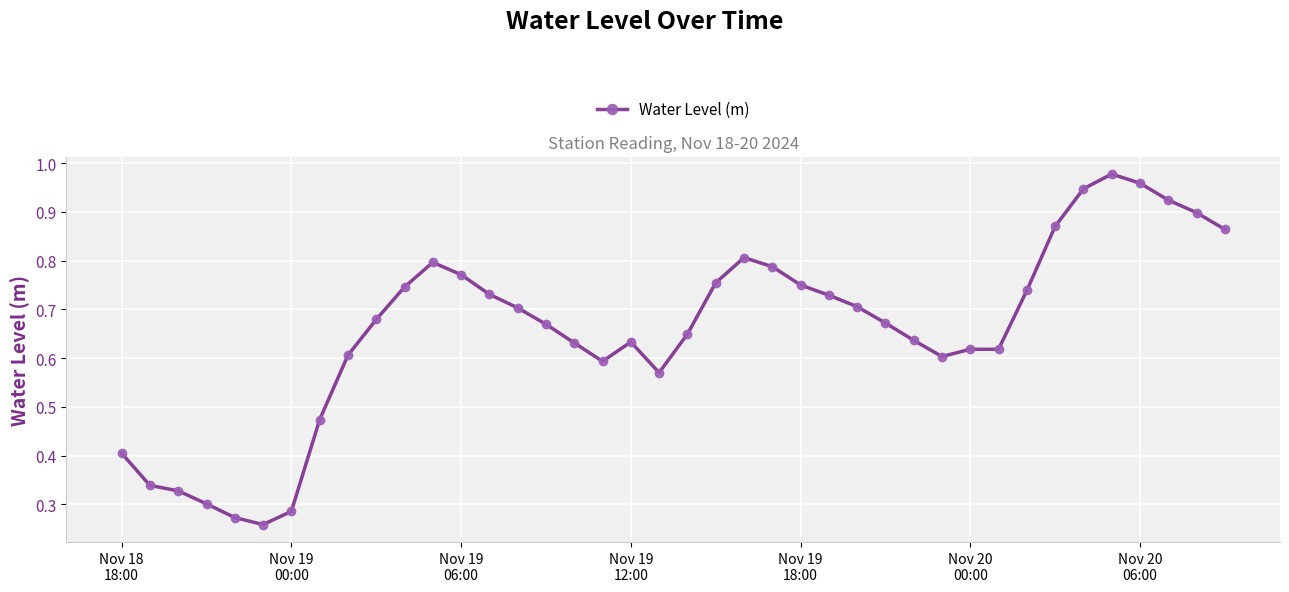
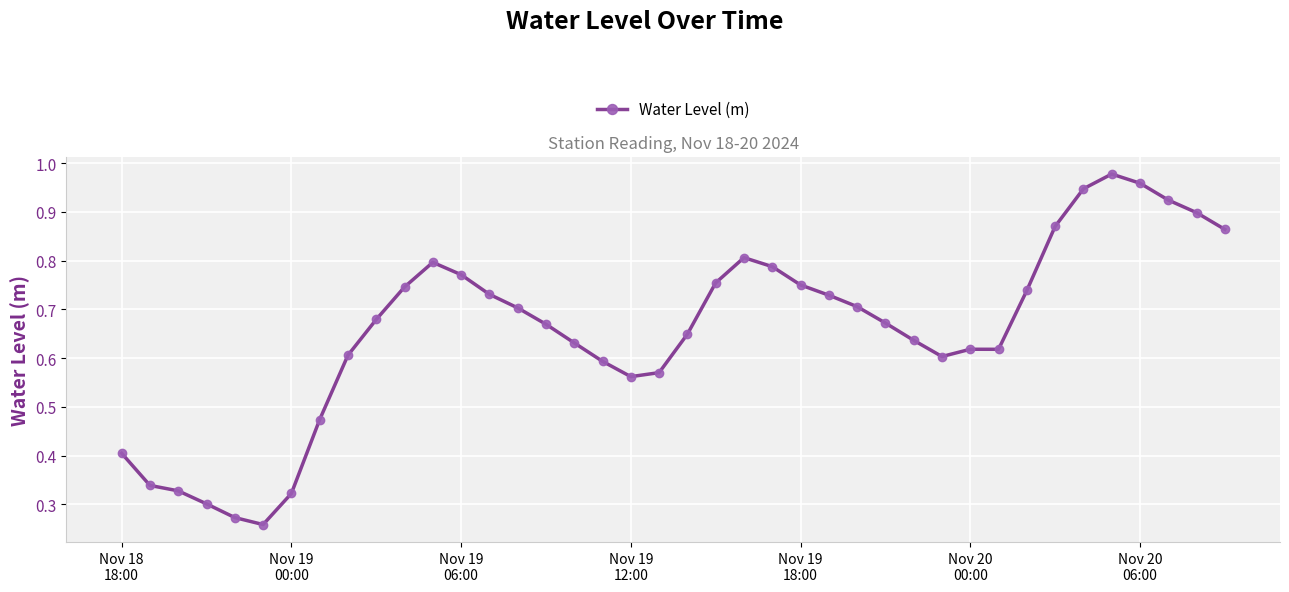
  {
    "Nov 18 18:00": 0.40,
-   "Nov 19 00:00": 0.29,
+   "Nov 19 00:00": 0.32,
    "Nov 19 06:00": 0.77,
-   "Nov 19 12:00": 0.63,
+   "Nov 19 12:00": 0.56,
    "Nov 19 18:00": 0.75,
    "Nov 20 00:00": 0.62,
    "Nov 20 06:00": 0.96
  }
